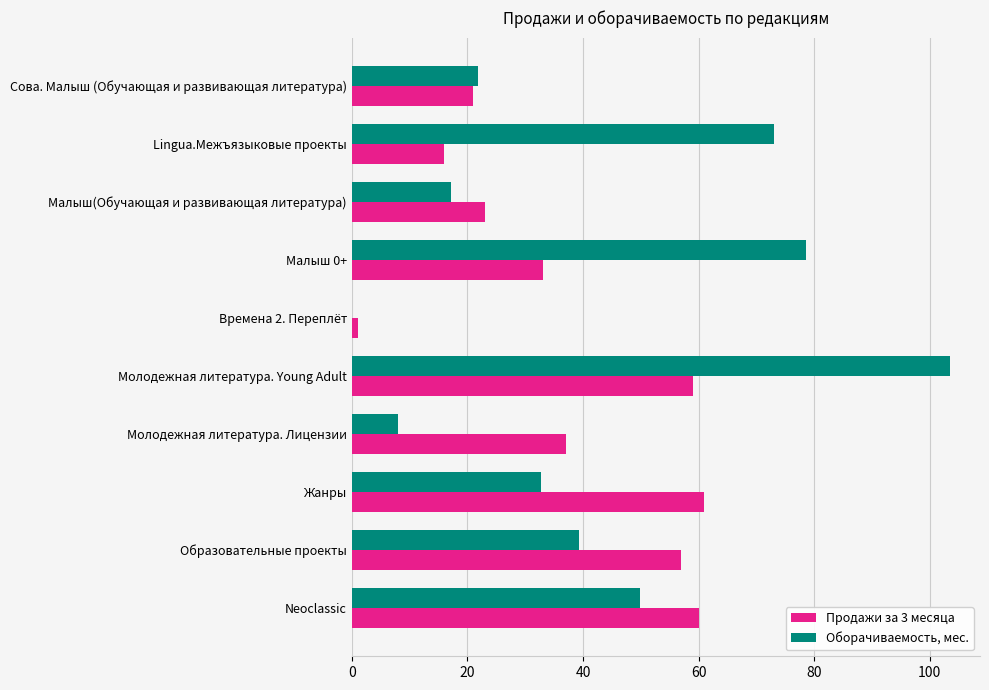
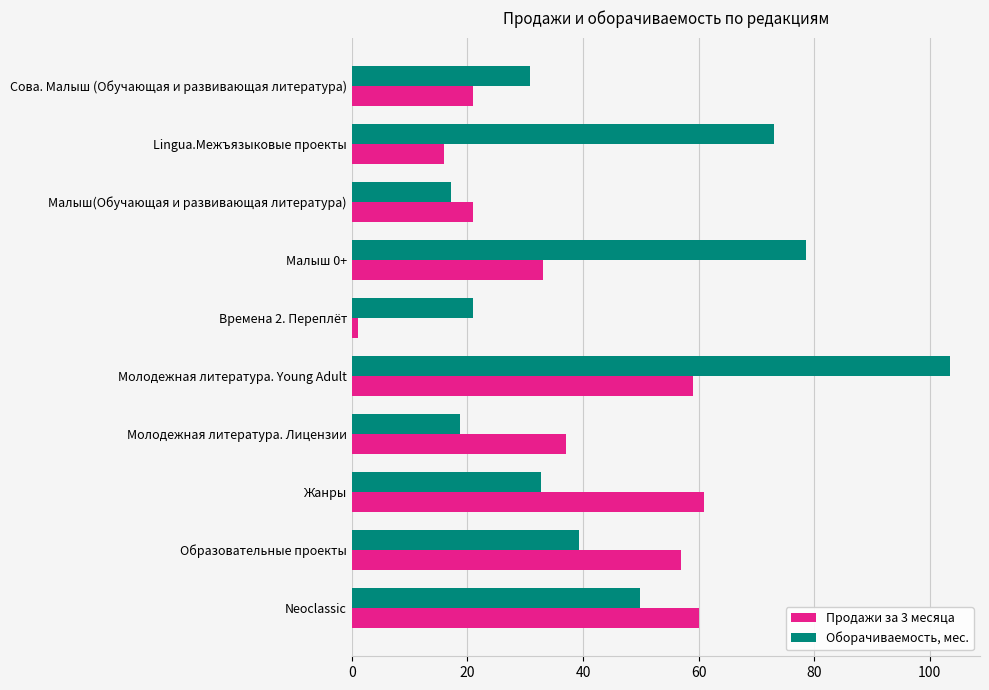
  {
    "Продажи за 3 месяца": {
      "Сова. Малыш (Обучающая и развивающая литература)": 21,
      "Lingua.Межъязыковые проекты": 16,
-     "Малыш(Обучающая и развивающая литература)": 23,
+     "Малыш(Обучающая и развивающая литература)": 21,
      "Малыш 0+": 33,
      "Времена 2. Переплёт": 1,
      "Молодежная литература. Young Adult": 59,
      "Молодежная литература. Лицензии": 37,
      "Жанры": 61,
      "Образовательные проекты": 57,
      "Neoclassic": 60
    },
    "Оборачиваемость, мес.": {
-     "Сова. Малыш (Обучающая и развивающая литература)": 22,
+     "Сова. Малыш (Обучающая и развивающая литература)": 31,
      "Lingua.Межъязыковые проекты": 73,
      "Малыш(Обучающая и развивающая литература)": 17,
      "Малыш 0+": 79,
-     "Времена 2. Переплёт": 0,
+     "Времена 2. Переплёт": 21,
      "Молодежная литература. Young Adult": 104,
-     "Молодежная литература. Лицензии": 8,
+     "Молодежная литература. Лицензии": 19,
      "Жанры": 33,
      "Образовательные проекты": 39,
      "Neoclassic": 50
    }
  }
